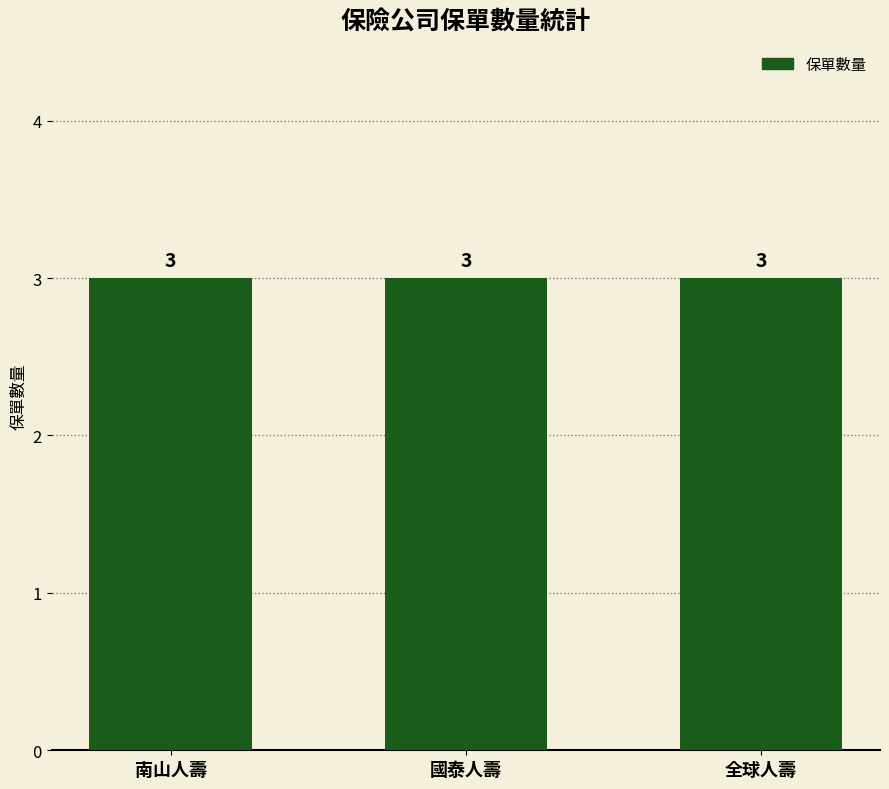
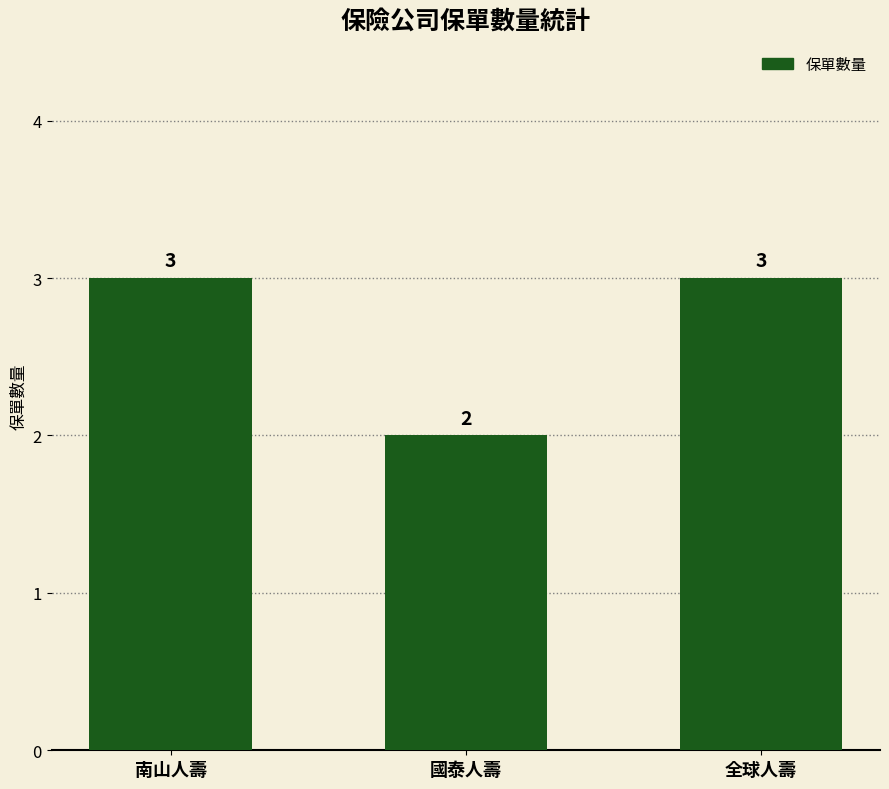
  {
    "南山人壽": 3,
-   "國泰人壽": 3,
+   "國泰人壽": 2,
    "全球人壽": 3
  }
